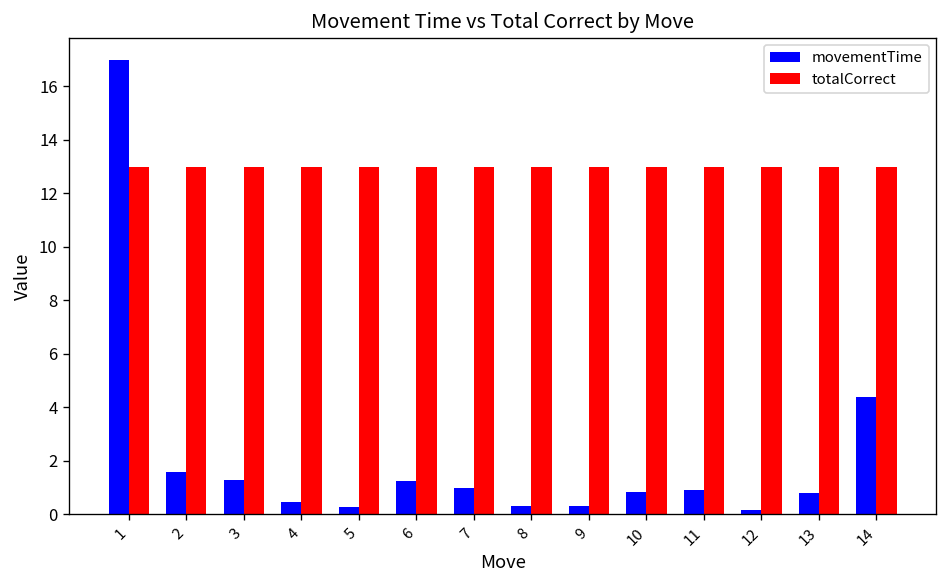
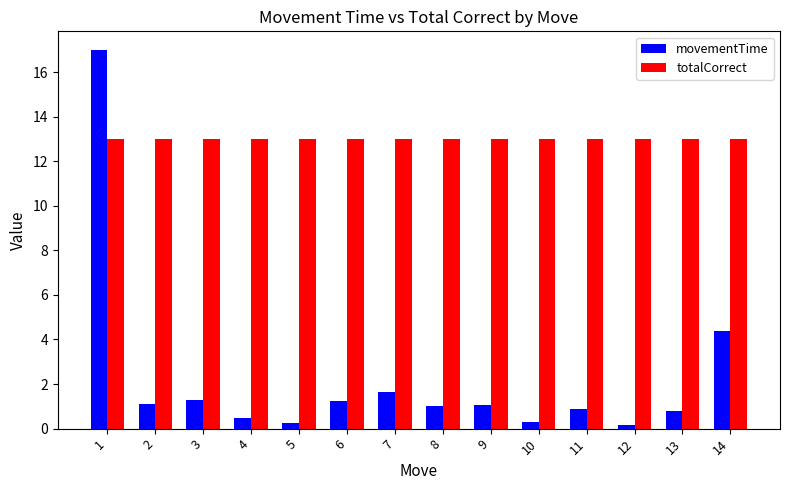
  {
    "movementTime": {
      "1": 17.0,
-     "2": 1.6,
+     "2": 1.1,
      "3": 1.3,
      "4": 0.5,
      "5": 0.3,
      "6": 1.2,
-     "7": 1.0,
-     "8": 0.3,
-     "9": 0.3,
-     "10": 0.9,
+     "7": 1.6,
+     "8": 1.0,
+     "9": 1.1,
+     "10": 0.3,
      "11": 0.9,
      "12": 0.2,
      "13": 0.8,
      "14": 4.4
    },
    "totalCorrect": {
      "1": 13.0,
      "2": 13.0,
      "3": 13.0,
      "4": 13.0,
      "5": 13.0,
      "6": 13.0,
      "7": 13.0,
      "8": 13.0,
      "9": 13.0,
      "10": 13.0,
      "11": 13.0,
      "12": 13.0,
      "13": 13.0,
      "14": 13.0
    }
  }
